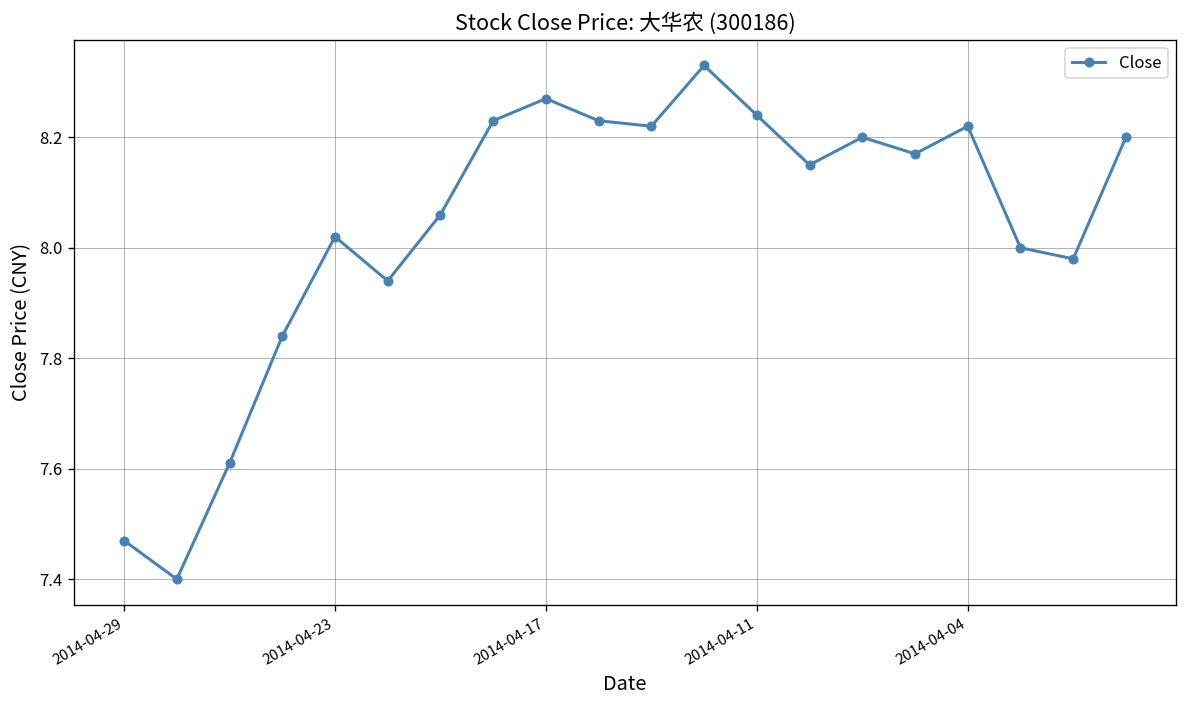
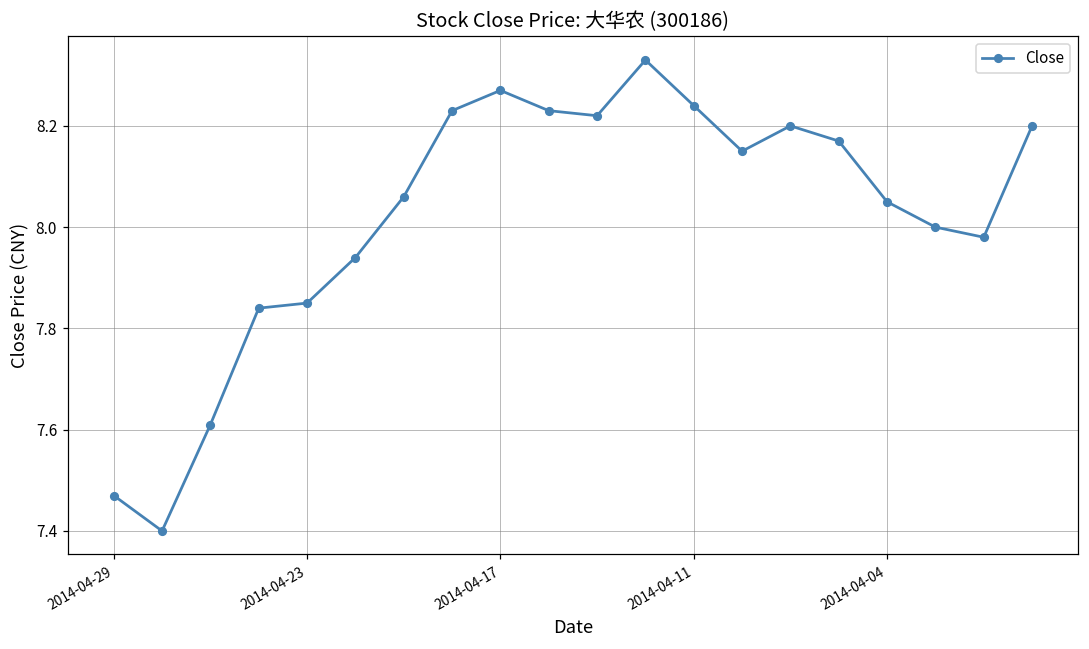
  {
    "2014-04-29": 7.47,
-   "2014-04-23": 8.02,
+   "2014-04-23": 7.85,
    "2014-04-17": 8.27,
    "2014-04-11": 8.24,
-   "2014-04-04": 8.22
+   "2014-04-04": 8.05
  }
